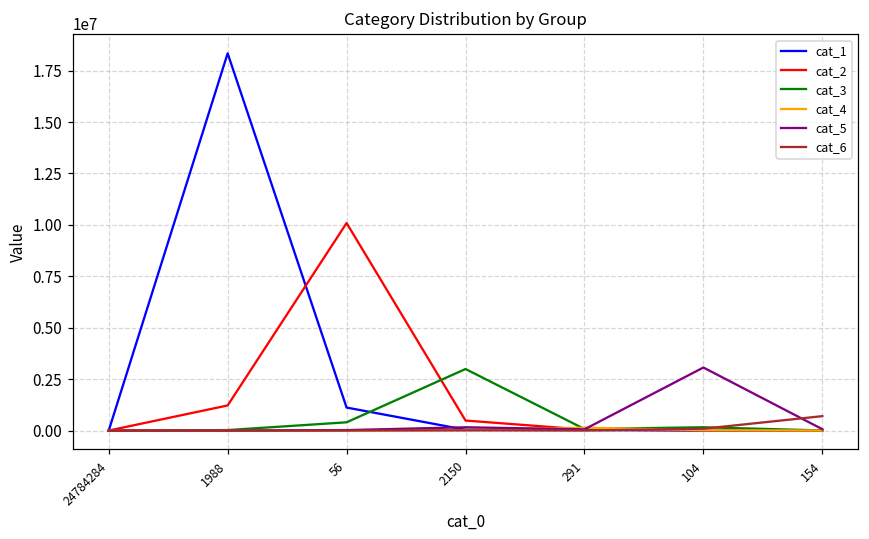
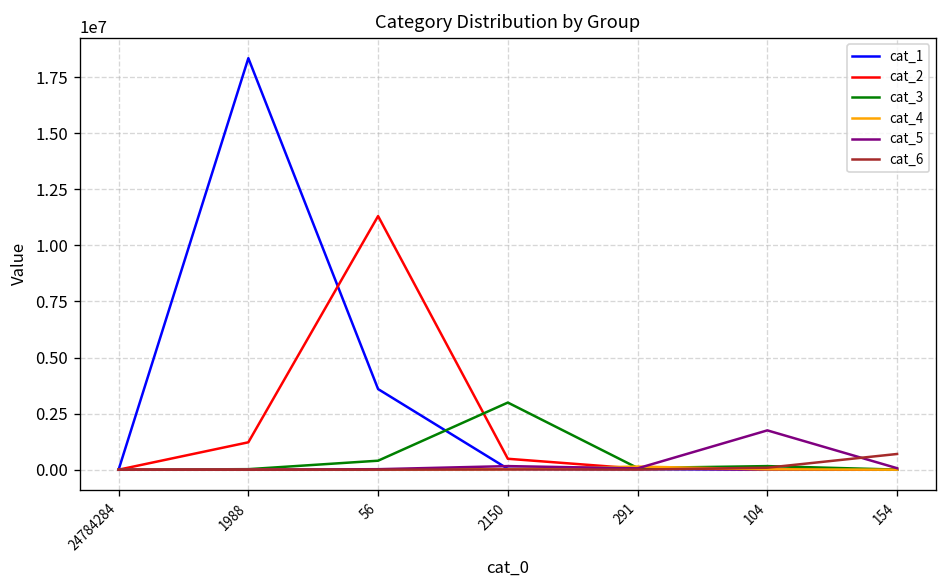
  {
    "cat_1": {
      "1988": 18300000,
-     "56": 1100000
+     "56": 3600000
    },
    "cat_2": {
      "1988": 1200000,
-     "56": 10100000,
+     "56": 11300000,
      "2150": 500000
    },
    "cat_3": {
      "56": 400000,
      "2150": 3000000
    },
    "cat_5": {
-     "104": 3100000
+     "104": 1800000
    },
    "cat_6": {
      "154": 700000
    }
  }
